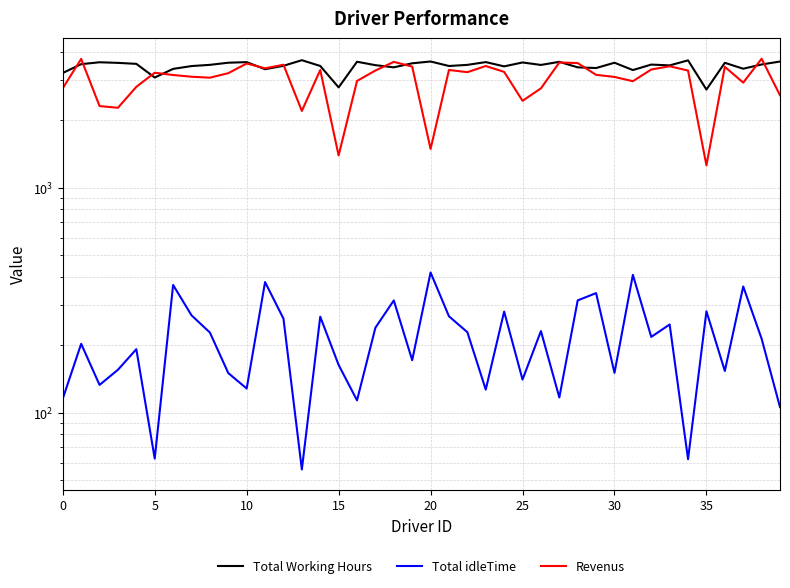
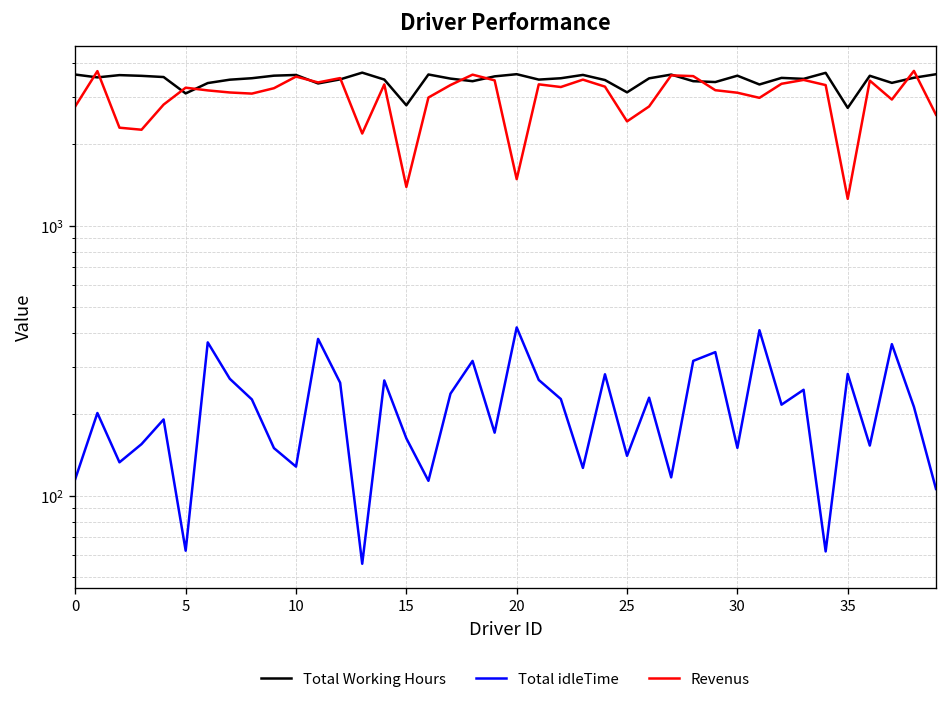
  {
    "Total Working Hours": {
-     "0": 3200,
+     "0": 3600,
      "5": 3100,
      "15": 2800,
      "20": 3600,
-     "25": 3600,
+     "25": 3100,
      "30": 3600,
      "35": 2700
    },
    "Total idleTime": {
      "0": 120,
      "5": 63,
      "10": 130,
      "15": 160,
      "20": 420,
      "25": 140,
      "30": 150,
      "35": 280
    },
    "Revenus": {
      "0": 2800,
      "5": 3200,
      "15": 1400,
      "20": 1500,
      "25": 2400,
      "30": 3100,
      "35": 1300
    }
  }
